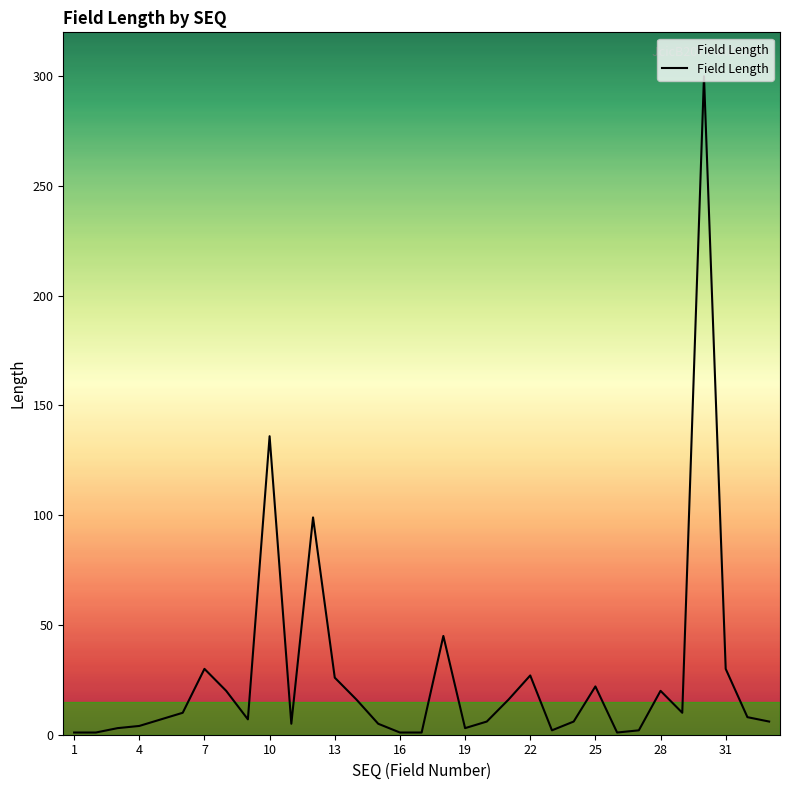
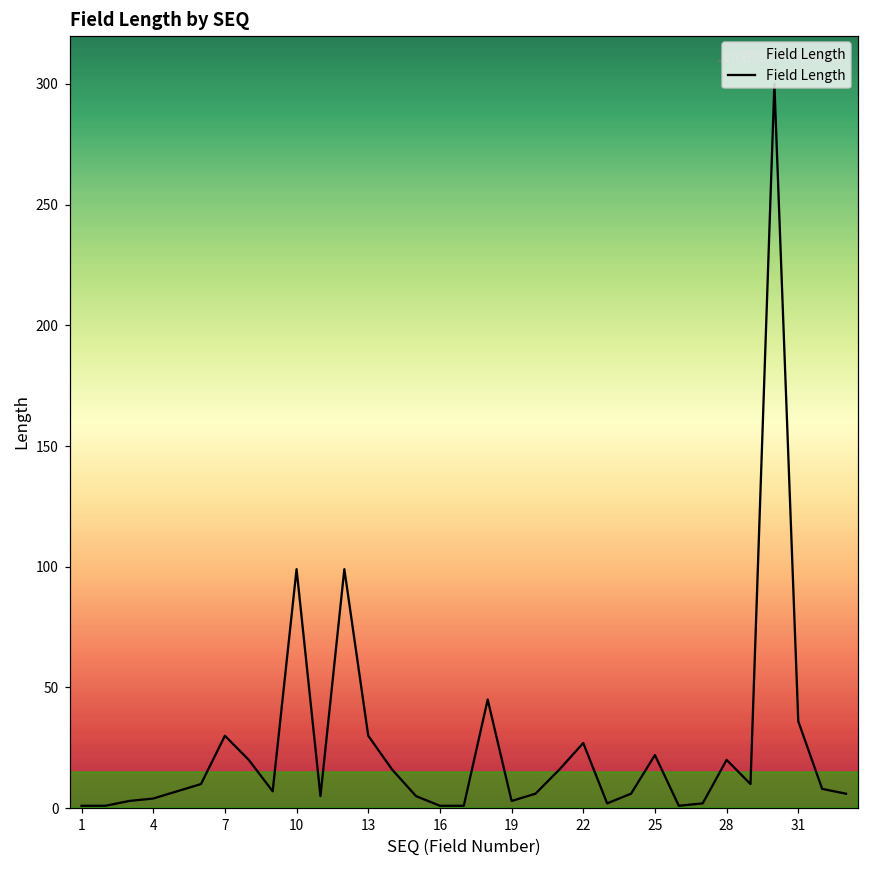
  {
    "7": 30,
-   "10": 136,
-   "13": 26,
+   "10": 99,
+   "13": 30,
    "22": 27,
    "25": 22,
    "28": 20,
-   "31": 30
+   "31": 36
  }
